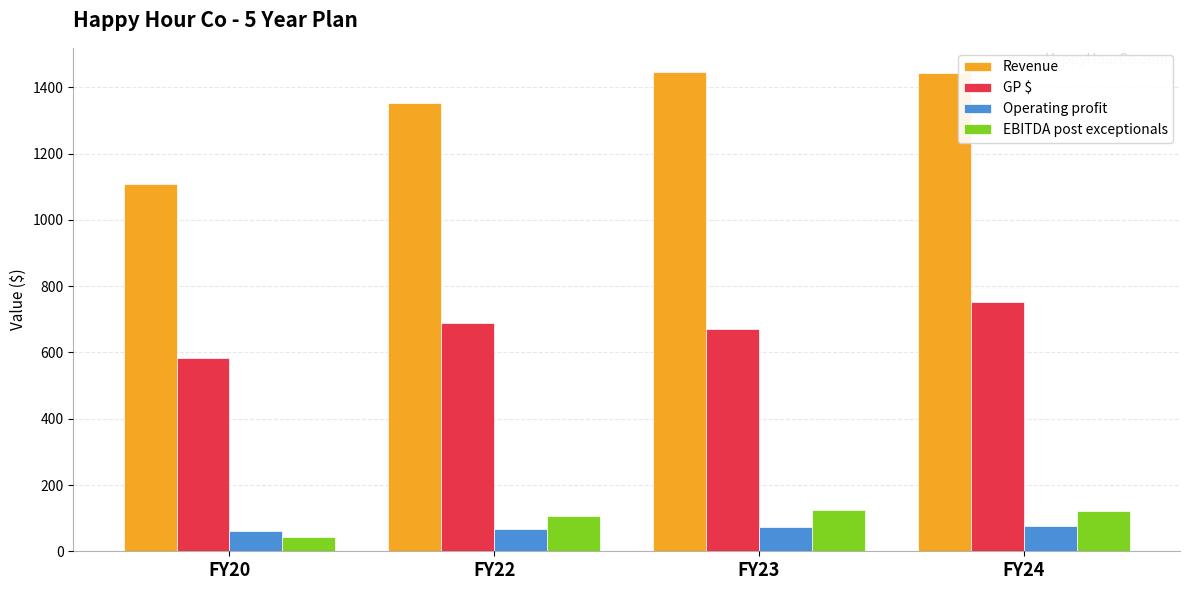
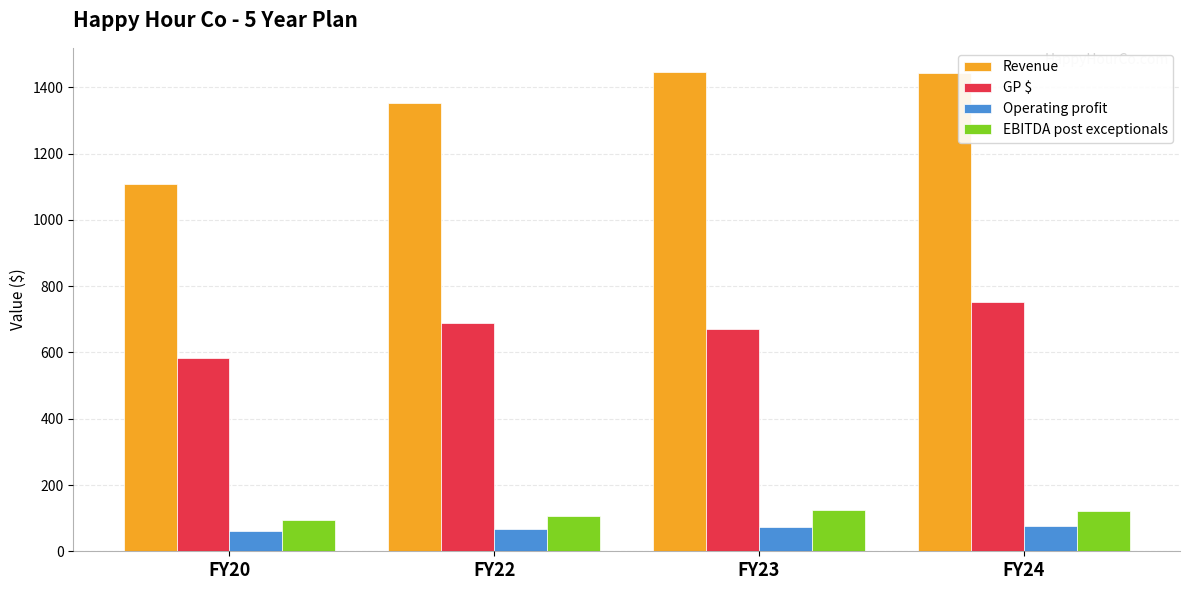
  {
    "Revenue": {
      "FY20": 1110,
      "FY22": 1350,
      "FY23": 1450,
      "FY24": 1440
    },
    "GP $": {
      "FY20": 580,
      "FY22": 690,
      "FY23": 670,
      "FY24": 750
    },
    "Operating profit": {
      "FY20": 60,
      "FY22": 70,
      "FY23": 70,
      "FY24": 80
    },
    "EBITDA post exceptionals": {
-     "FY20": 40,
+     "FY20": 90,
      "FY22": 110,
      "FY23": 130,
      "FY24": 120
    }
  }
